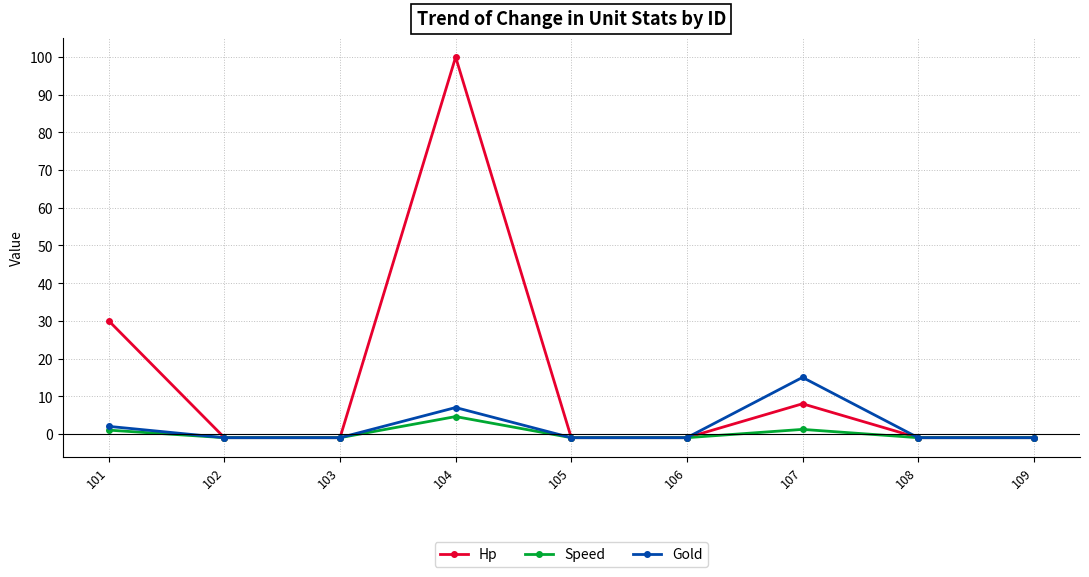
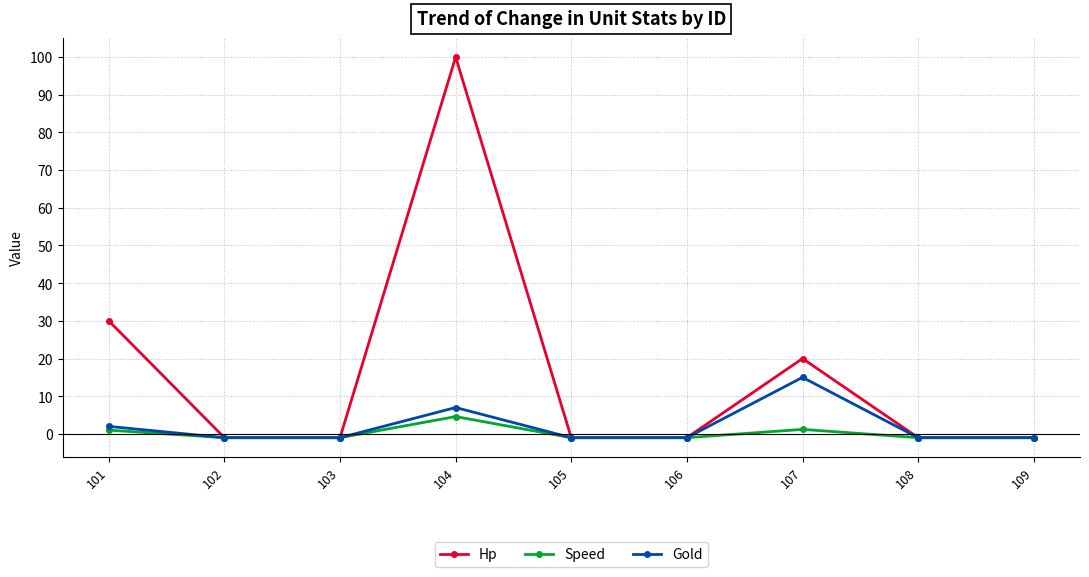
  {
    "Hp": {
      "101": 30,
      "104": 100,
-     "107": 8
+     "107": 20
    },
    "Speed": {
      "101": 1,
      "104": 5,
      "107": 1
    },
    "Gold": {
      "101": 2,
      "104": 7,
      "107": 15
    }
  }
